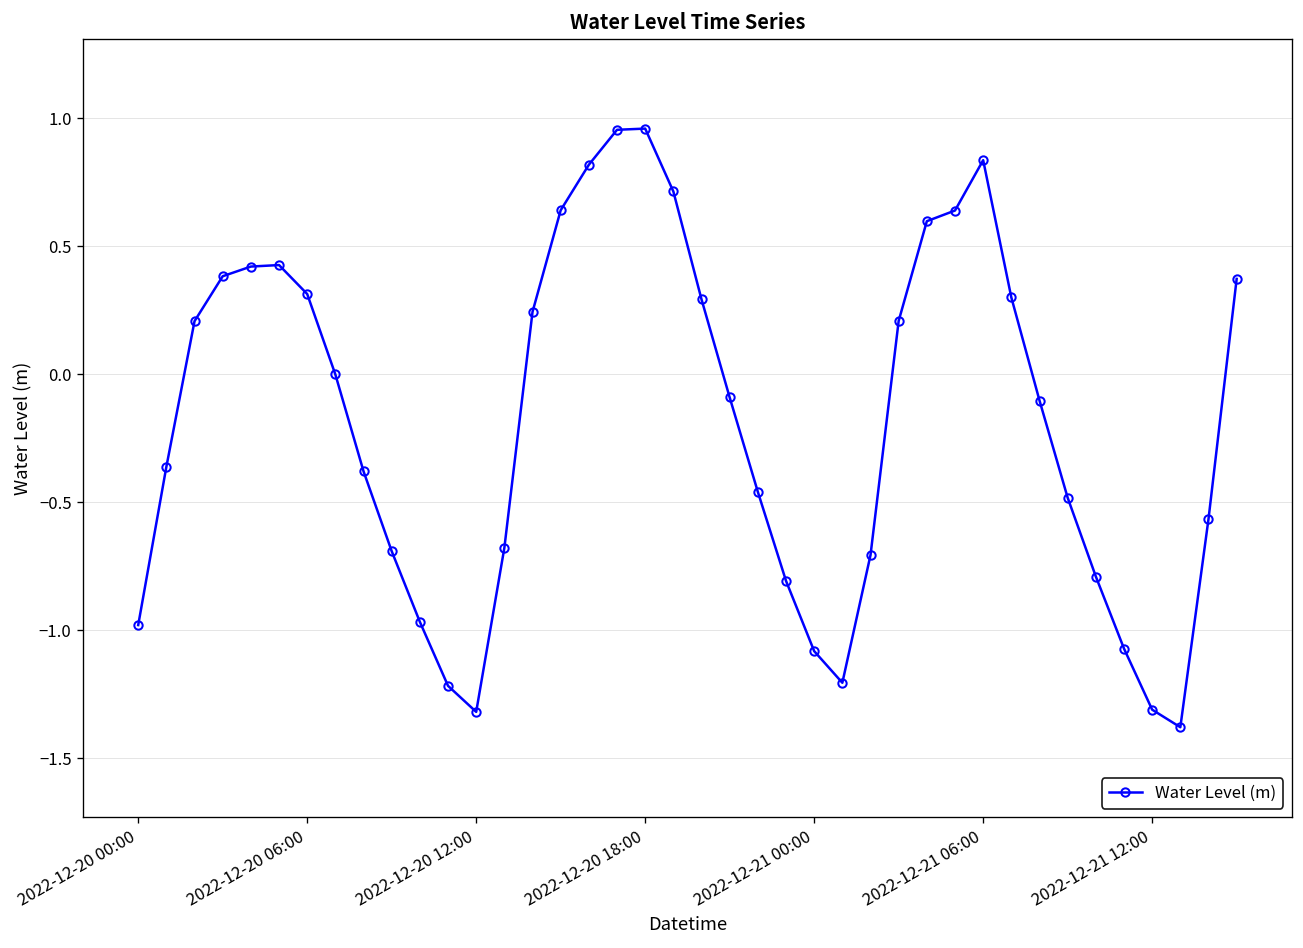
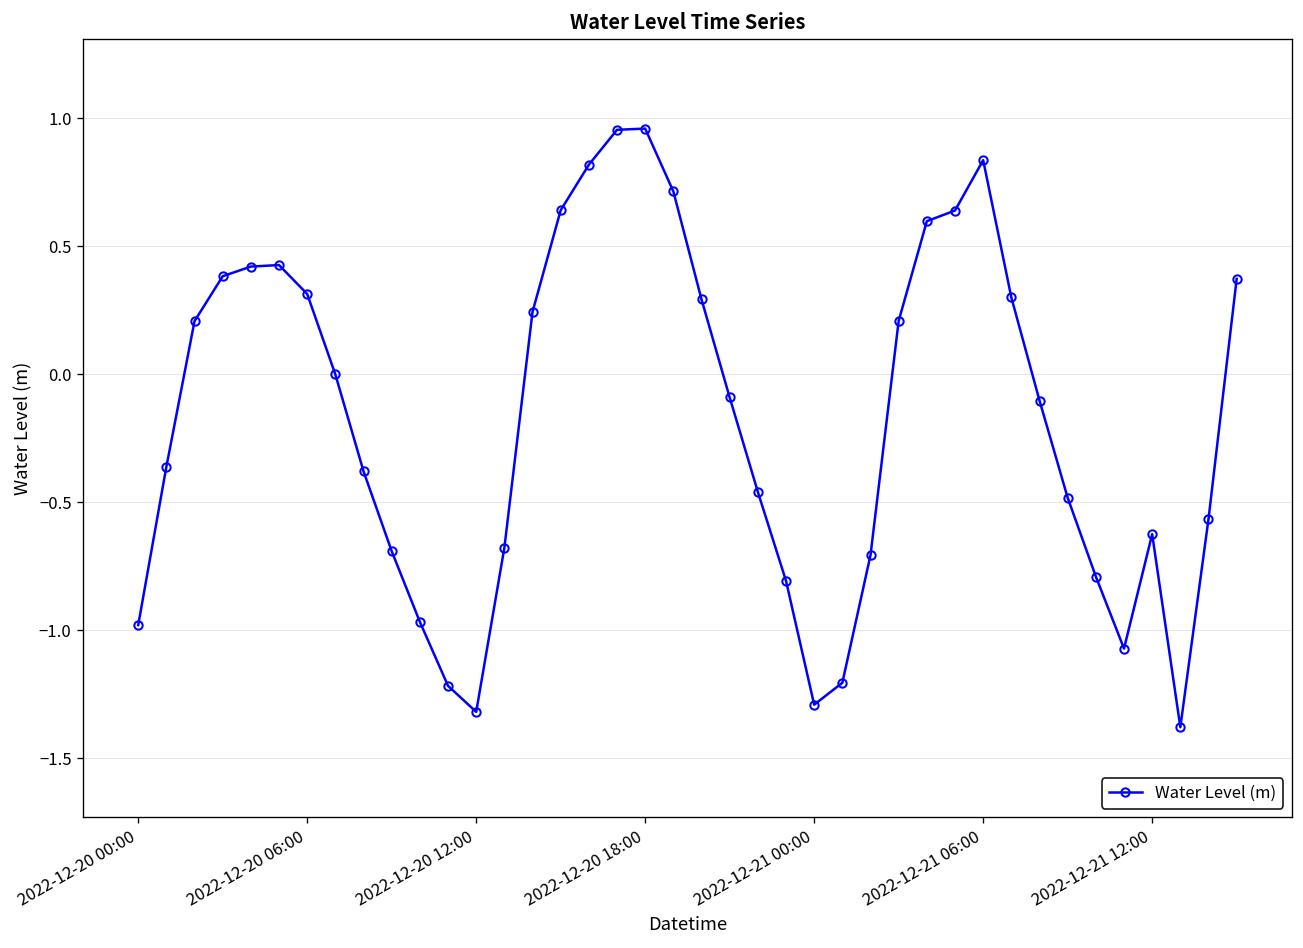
  {
    "2022-12-20 00:00": -0.98,
    "2022-12-20 06:00": 0.31,
    "2022-12-20 12:00": -1.32,
    "2022-12-20 18:00": 0.96,
-   "2022-12-21 00:00": -1.08,
+   "2022-12-21 00:00": -1.29,
    "2022-12-21 06:00": 0.84,
-   "2022-12-21 12:00": -1.31
+   "2022-12-21 12:00": -0.62
  }
